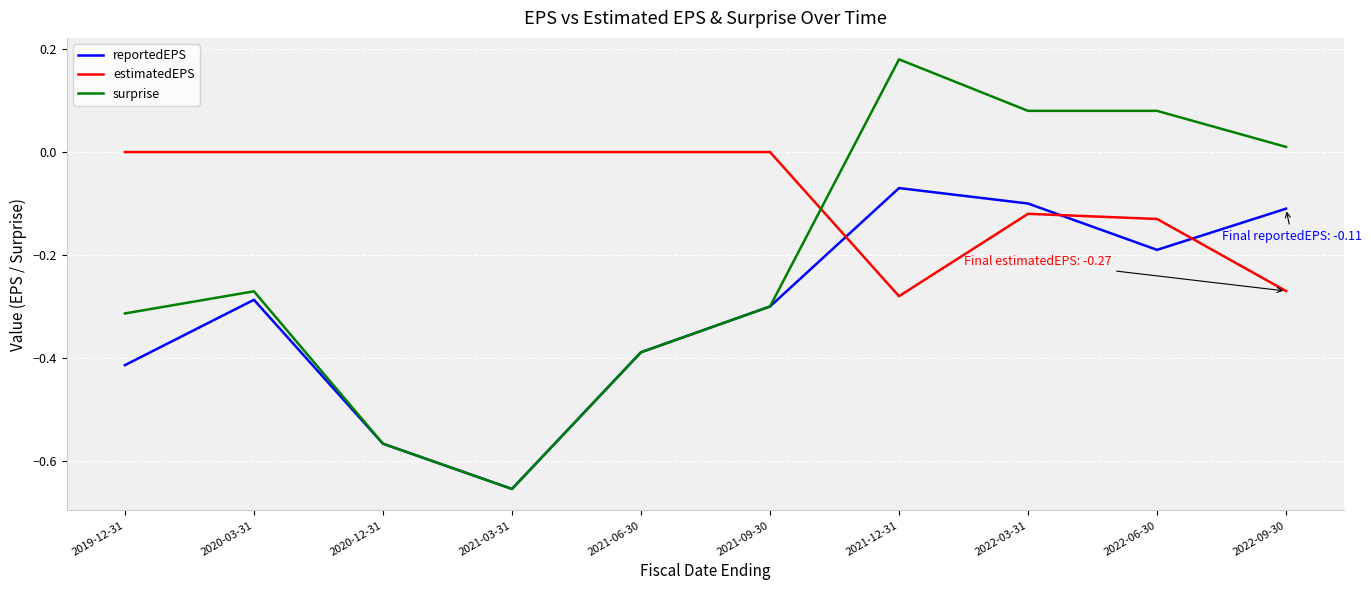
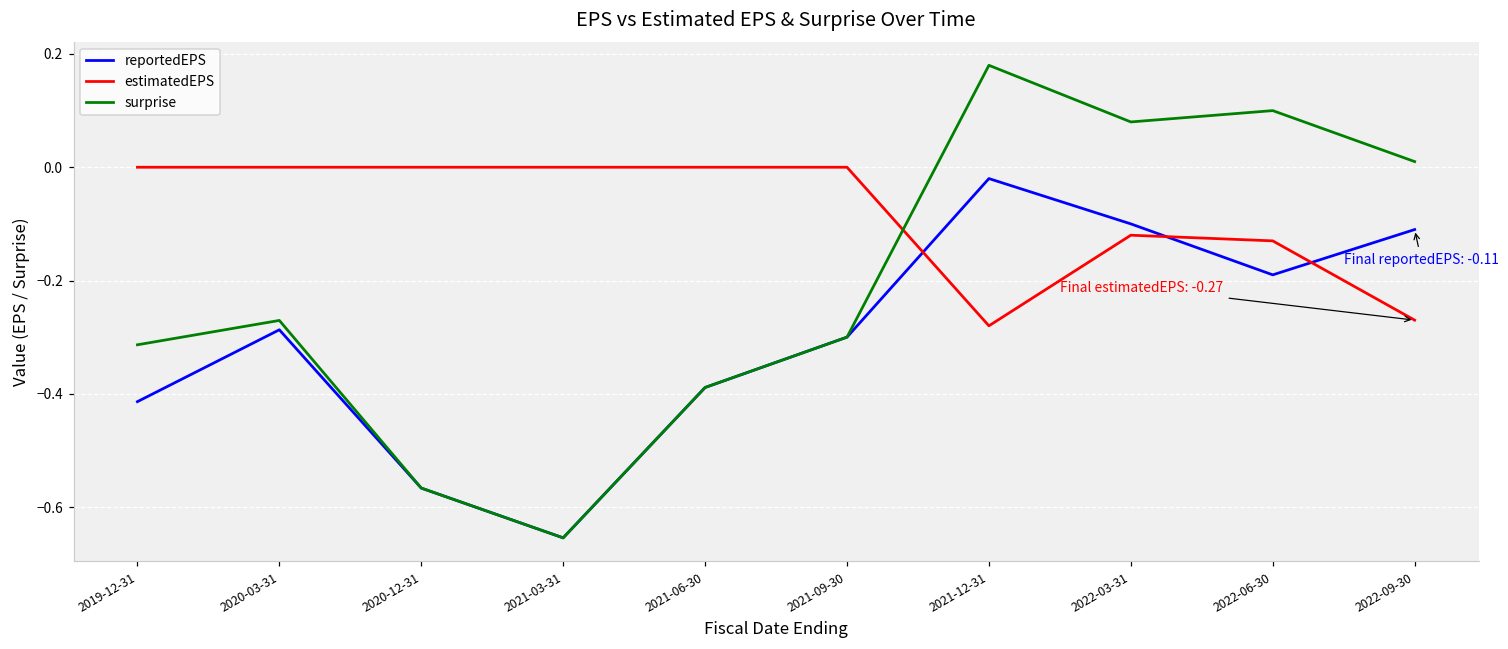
  {
    "reportedEPS": {
      "2019-12-31": -0.41,
      "2020-03-31": -0.29,
-     "2021-12-31": -0.07,
+     "2021-12-31": -0.02,
      "2022-03-31": -0.10,
      "2022-06-30": -0.19
    },
    "estimatedEPS": {
      "2022-09-30": -0.27
    },
    "surprise": {
      "2019-12-31": -0.31,
      "2020-03-31": -0.27,
      "2021-12-31": 0.18,
      "2022-03-31": 0.08,
-     "2022-06-30": 0.08,
+     "2022-06-30": 0.10,
      "2022-09-30": 0.01
    }
  }
